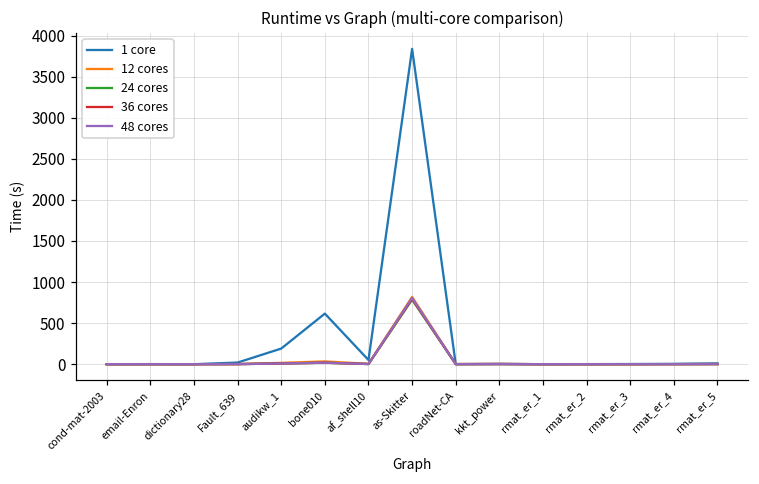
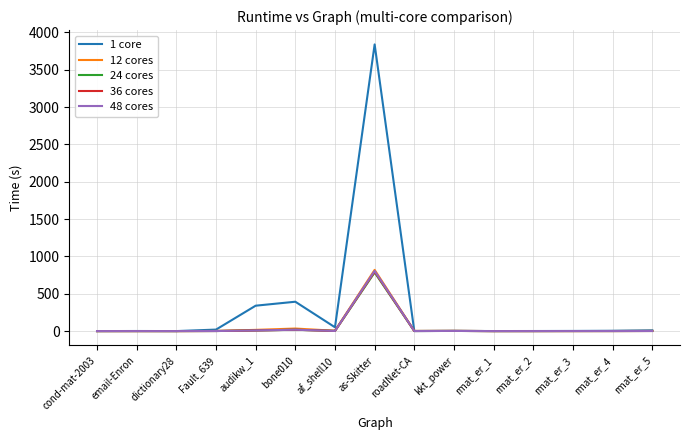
  {
    "1 core": {
-     "audikw_1": 200,
-     "bone010": 600,
+     "audikw_1": 300,
+     "bone010": 400,
      "af_shell10": 100,
      "as-Skitter": 3800
    }
  }
